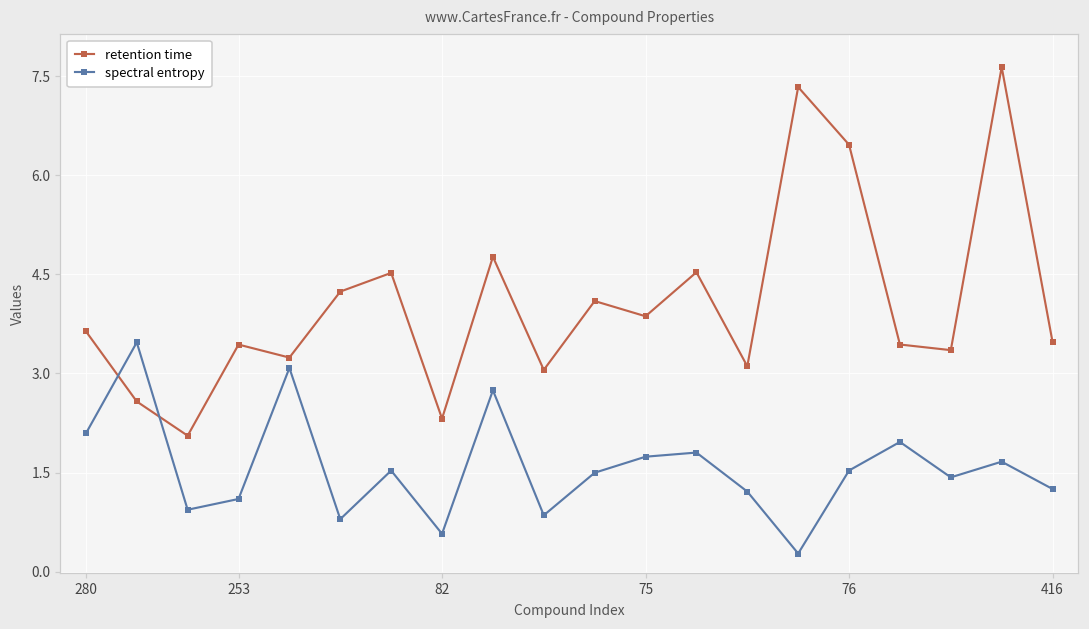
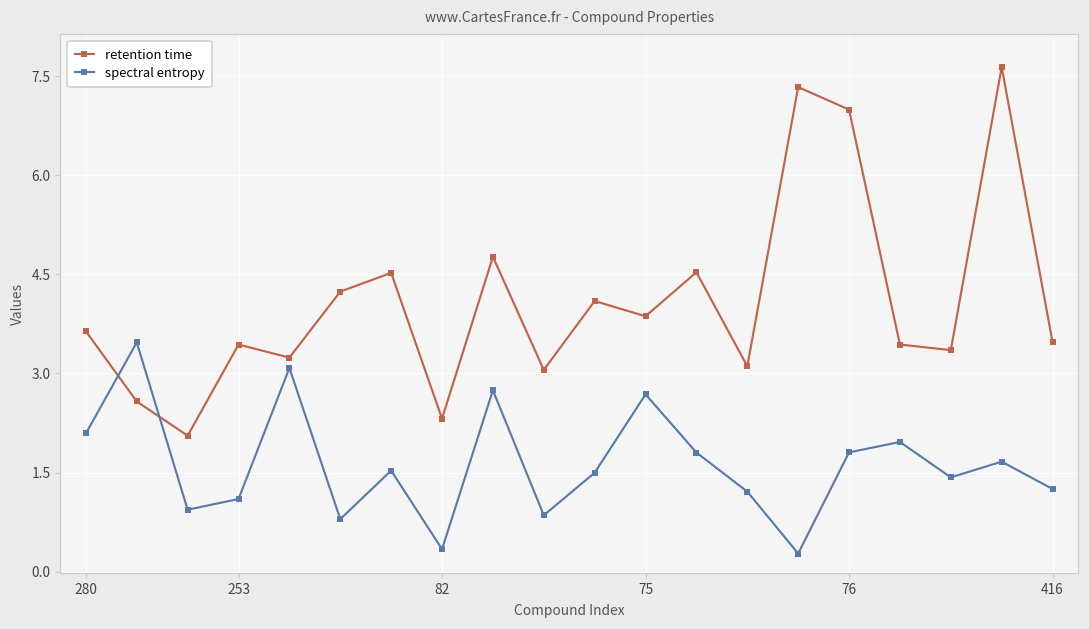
  {
    "retention time": {
      "280": 3.6,
      "253": 3.4,
      "82": 2.3,
      "75": 3.9,
-     "76": 6.5,
+     "76": 7.0,
      "416": 3.5
    },
    "spectral entropy": {
      "280": 2.1,
      "253": 1.1,
-     "82": 0.6,
-     "75": 1.7,
-     "76": 1.5,
+     "82": 0.3,
+     "75": 2.7,
+     "76": 1.8,
      "416": 1.3
    }
  }
